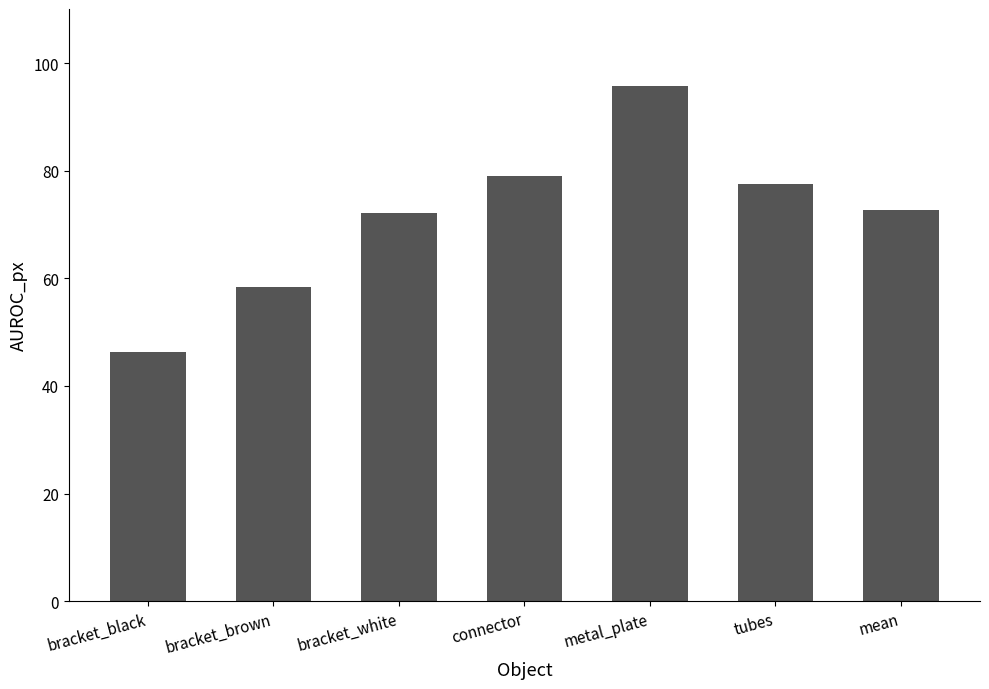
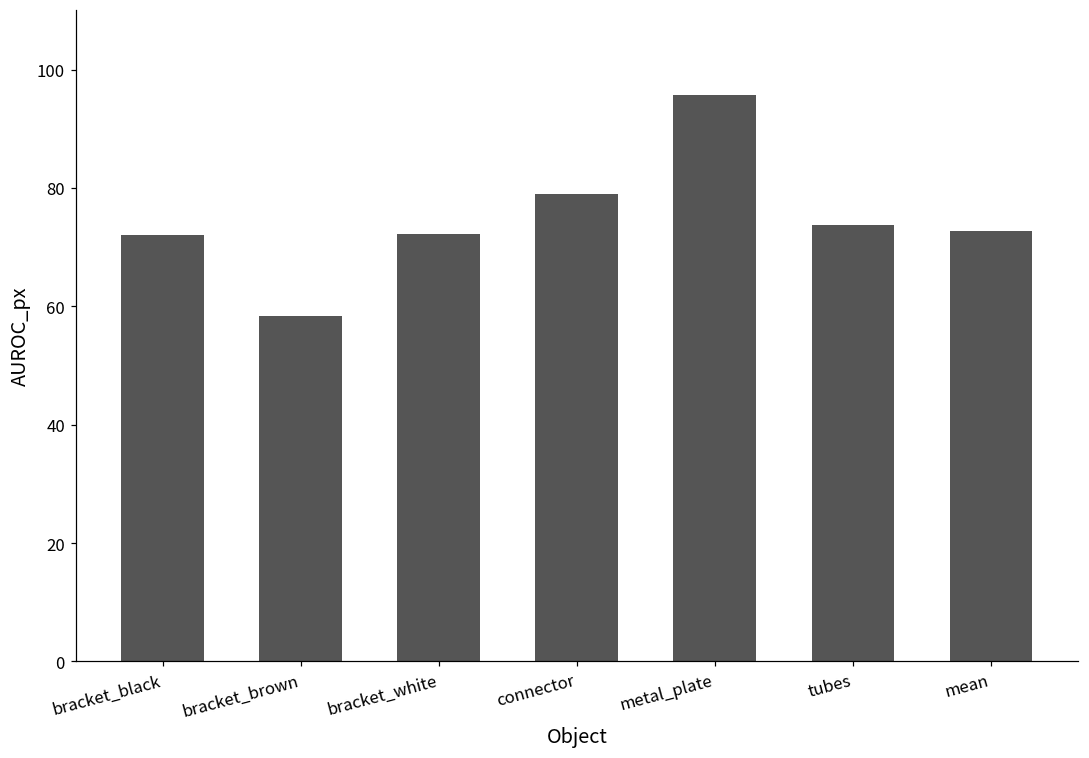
  {
-   "bracket_black": 46,
+   "bracket_black": 72,
    "bracket_brown": 58,
    "bracket_white": 72,
    "connector": 79,
    "metal_plate": 96,
-   "tubes": 78,
+   "tubes": 74,
    "mean": 73
  }
